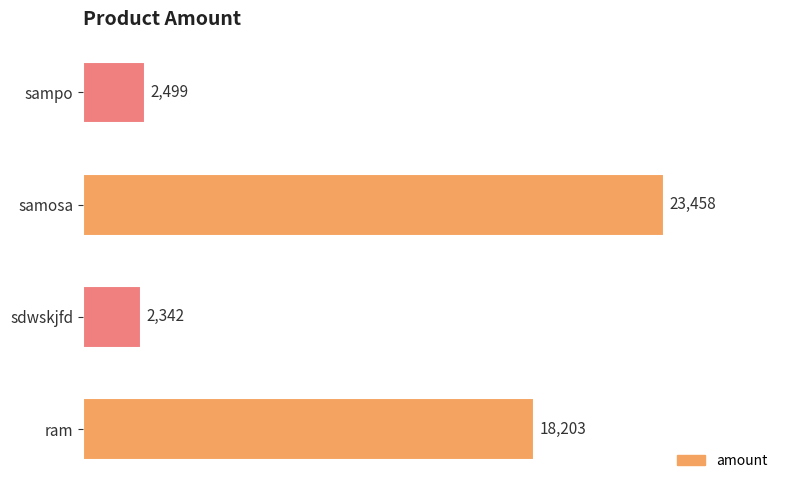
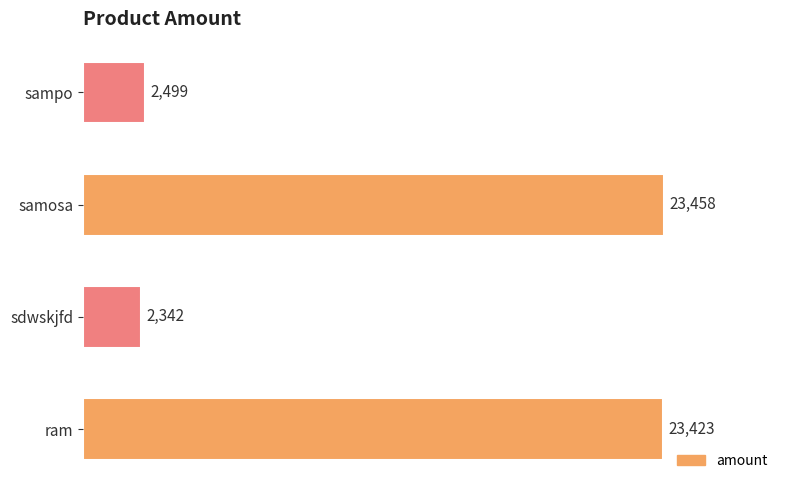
  {
    "sampo": "2,499",
    "samosa": "23,458",
    "sdwskjfd": "2,342",
-   "ram": "18,203"
+   "ram": "23,423"
  }
